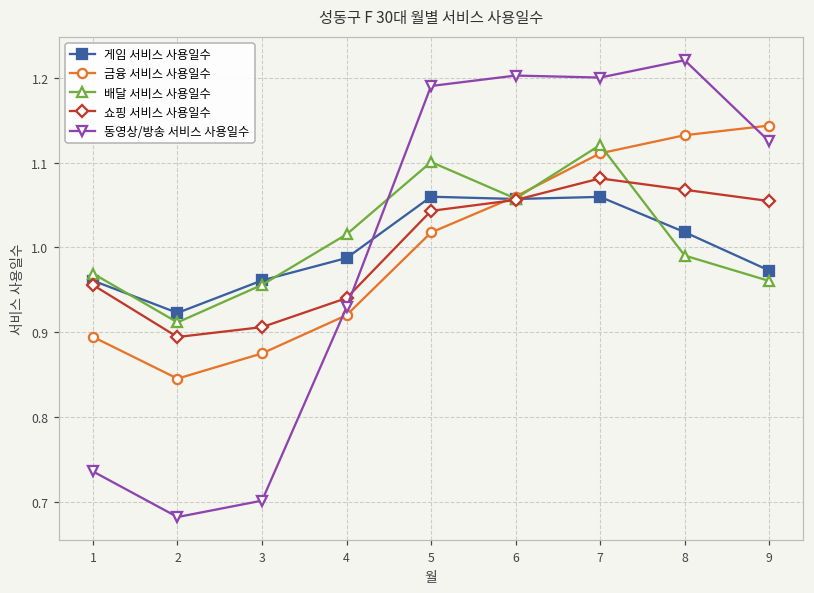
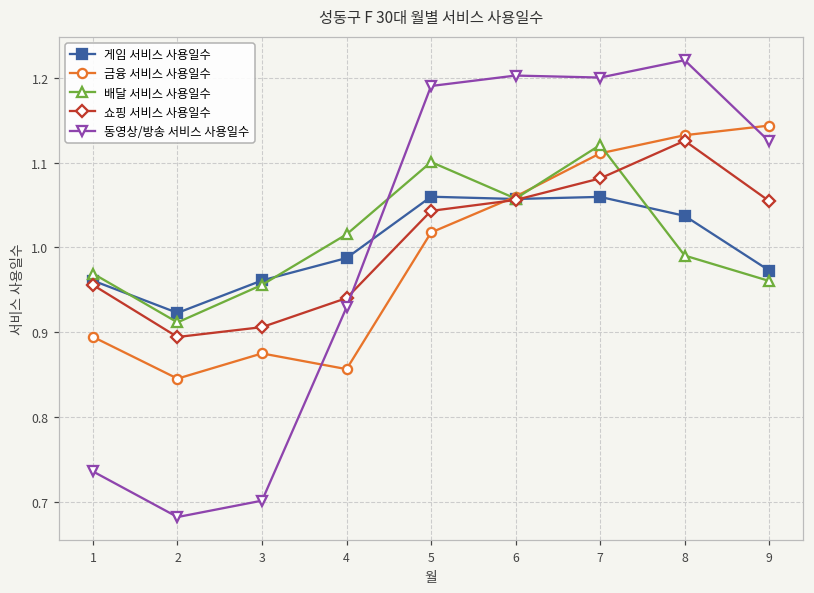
  {
    "게임 서비스 사용일수": {
      "1": 0.96,
      "2": 0.92,
      "3": 0.96,
      "4": 0.99,
      "5": 1.06,
      "7": 1.06,
-     "8": 1.02,
+     "8": 1.04,
      "9": 0.97
    },
    "금융 서비스 사용일수": {
      "1": 0.89,
      "2": 0.85,
      "3": 0.87,
-     "4": 0.92,
+     "4": 0.86,
      "5": 1.02,
      "7": 1.11,
      "8": 1.13,
      "9": 1.14
    },
    "배달 서비스 사용일수": {
      "1": 0.97,
      "2": 0.91,
      "3": 0.96,
      "4": 1.02,
      "5": 1.10,
      "7": 1.12,
      "8": 0.99,
      "9": 0.96
    },
    "쇼핑 서비스 사용일수": {
      "1": 0.96,
      "2": 0.89,
      "3": 0.91,
      "4": 0.94,
      "5": 1.04,
      "7": 1.08,
-     "8": 1.07,
+     "8": 1.13,
      "9": 1.05
    },
    "동영상/방송 서비스 사용일수": {
      "1": 0.74,
      "2": 0.68,
      "3": 0.70,
      "4": 0.93,
      "5": 1.19,
      "6": 1.20,
      "7": 1.20,
      "8": 1.22,
      "9": 1.13
    }
  }
